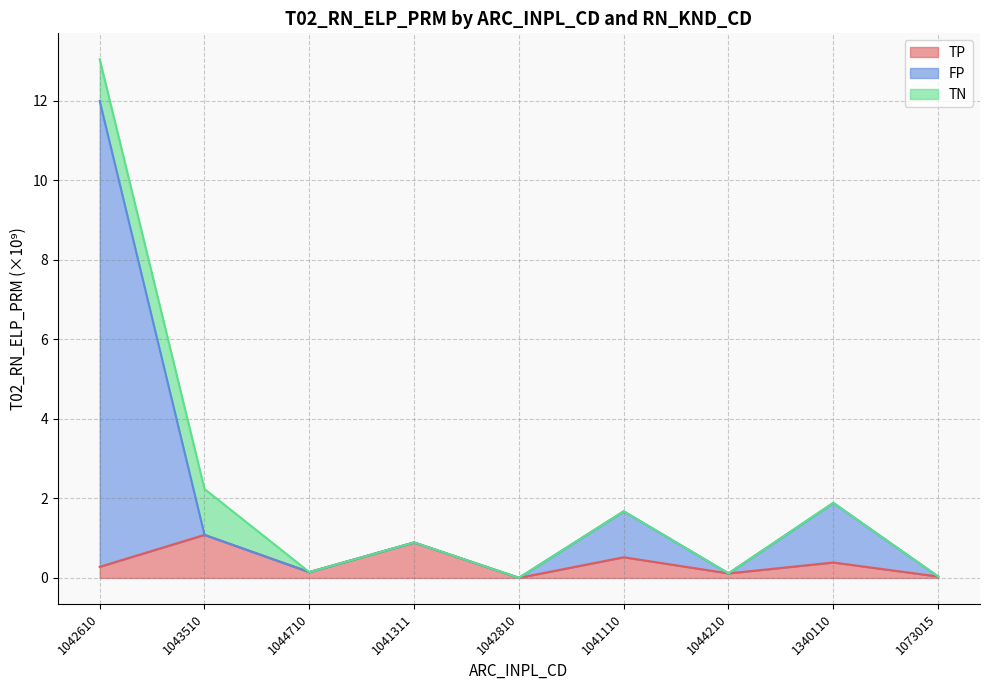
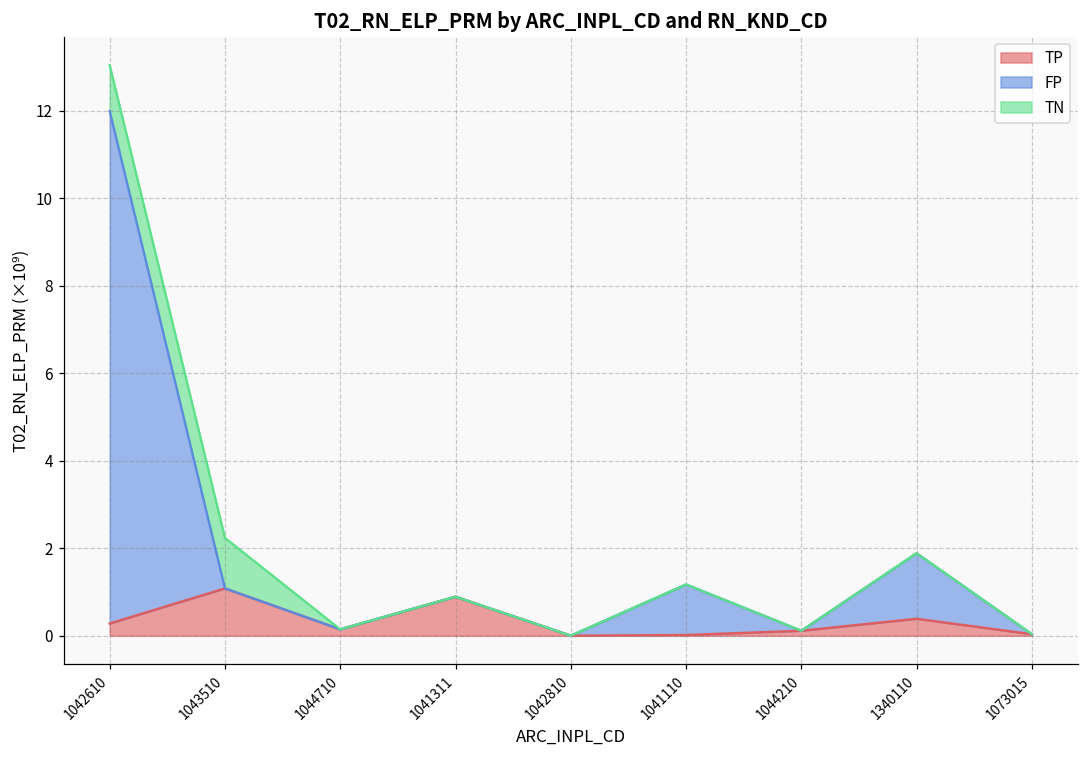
  {
    "TP": {
      "1042610": 0.3,
-     "1041110": 0.5,
+     "1041110": 0.0,
      "1340110": 0.4
    },
    "FP": {
      "1042610": 11.7
    },
    "TN": {
      "1042610": 1.0,
      "1043510": 1.2
    }
  }
